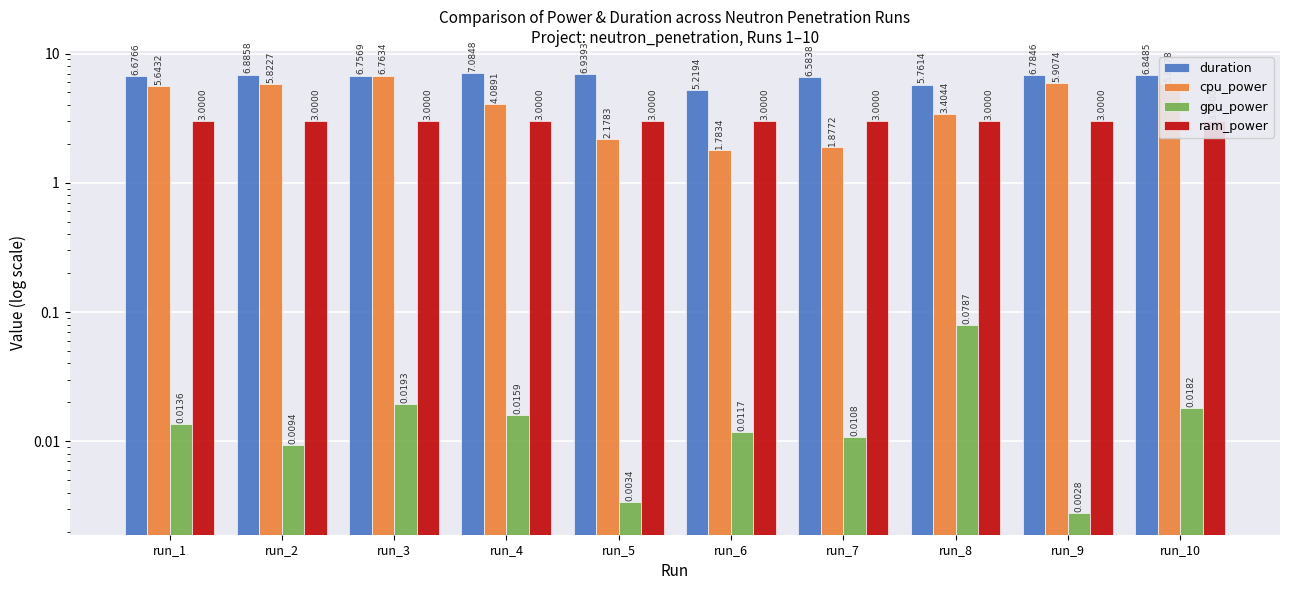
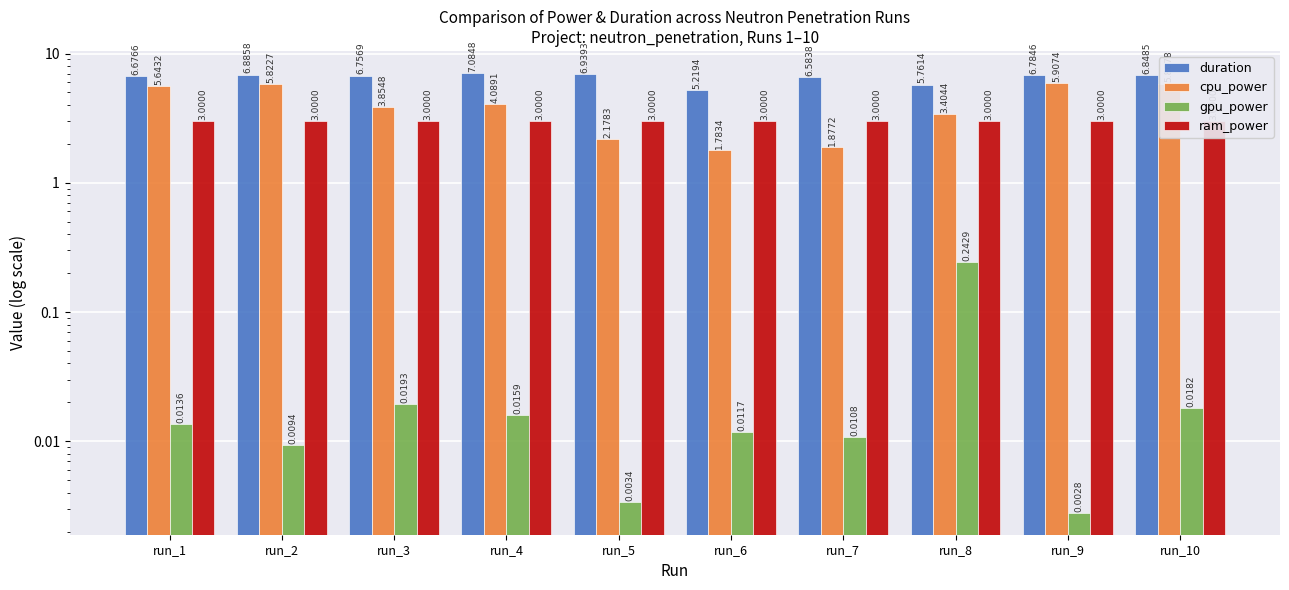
  {
    "duration": {
      "run_1": 6.6766,
      "run_2": 6.8858,
      "run_3": 6.7569,
      "run_4": 7.0848,
      "run_5": 6.9393,
      "run_6": 5.2194,
      "run_7": 6.5838,
      "run_8": 5.7614,
      "run_9": 6.7846,
      "run_10": 6.8485
    },
    "cpu_power": {
      "run_1": 5.6432,
      "run_2": 5.8227,
-     "run_3": 6.7634,
+     "run_3": 3.8548,
      "run_4": 4.0891,
      "run_5": 2.1783,
      "run_6": 1.7834,
      "run_7": 1.8772,
      "run_8": 3.4044,
      "run_9": 5.9074
    },
    "gpu_power": {
      "run_1": 0.0136,
      "run_2": 0.0094,
      "run_3": 0.0193,
      "run_4": 0.0159,
      "run_5": 0.0034,
      "run_6": 0.0117,
      "run_7": 0.0108,
-     "run_8": 0.0787,
+     "run_8": 0.2429,
      "run_9": 0.0028,
      "run_10": 0.0182
    },
    "ram_power": {
      "run_1": 3.0000,
      "run_2": 3.0000,
      "run_3": 3.0000,
      "run_4": 3.0000,
      "run_5": 3.0000,
      "run_6": 3.0000,
      "run_7": 3.0000,
      "run_8": 3.0000,
      "run_9": 3.0000
    }
  }
